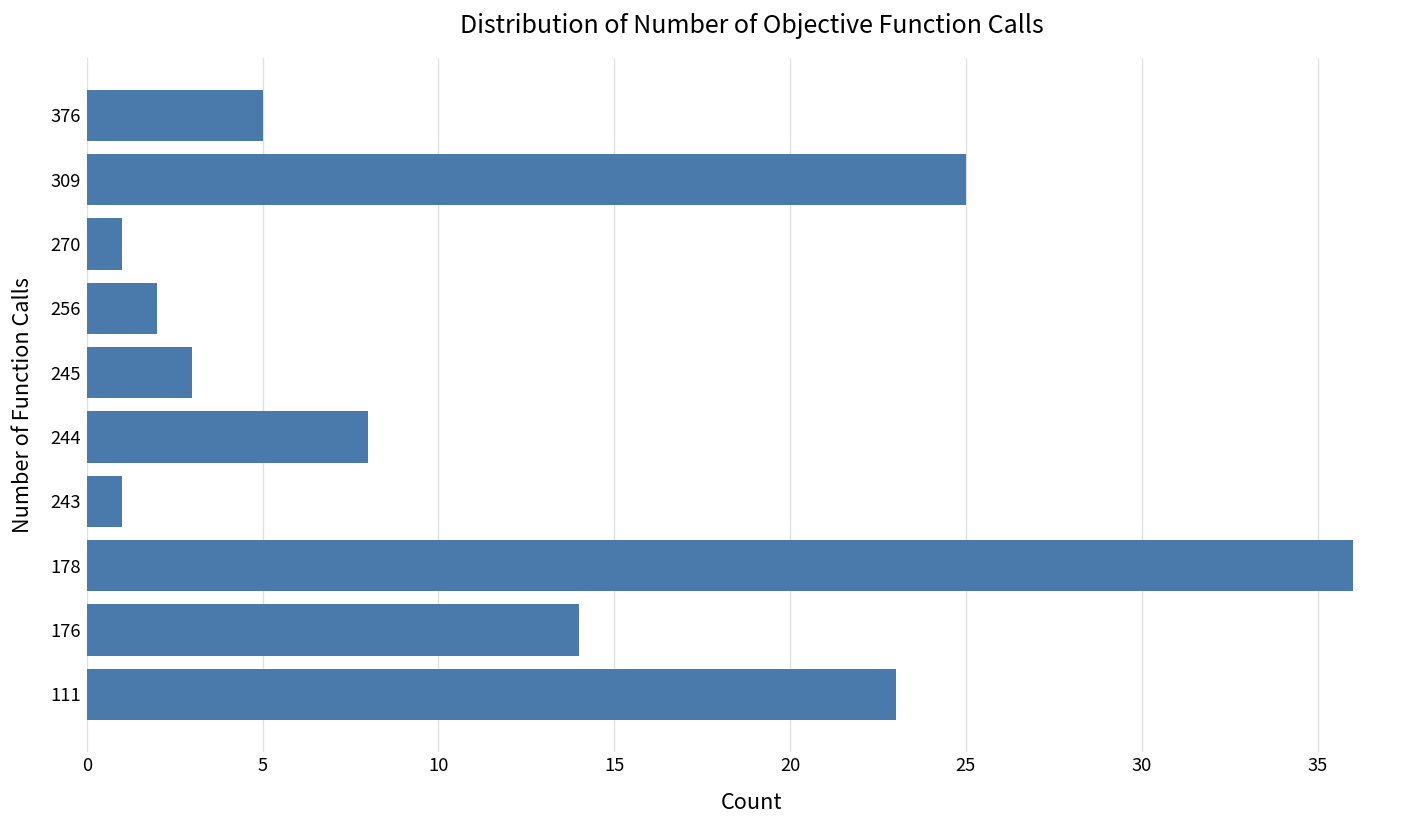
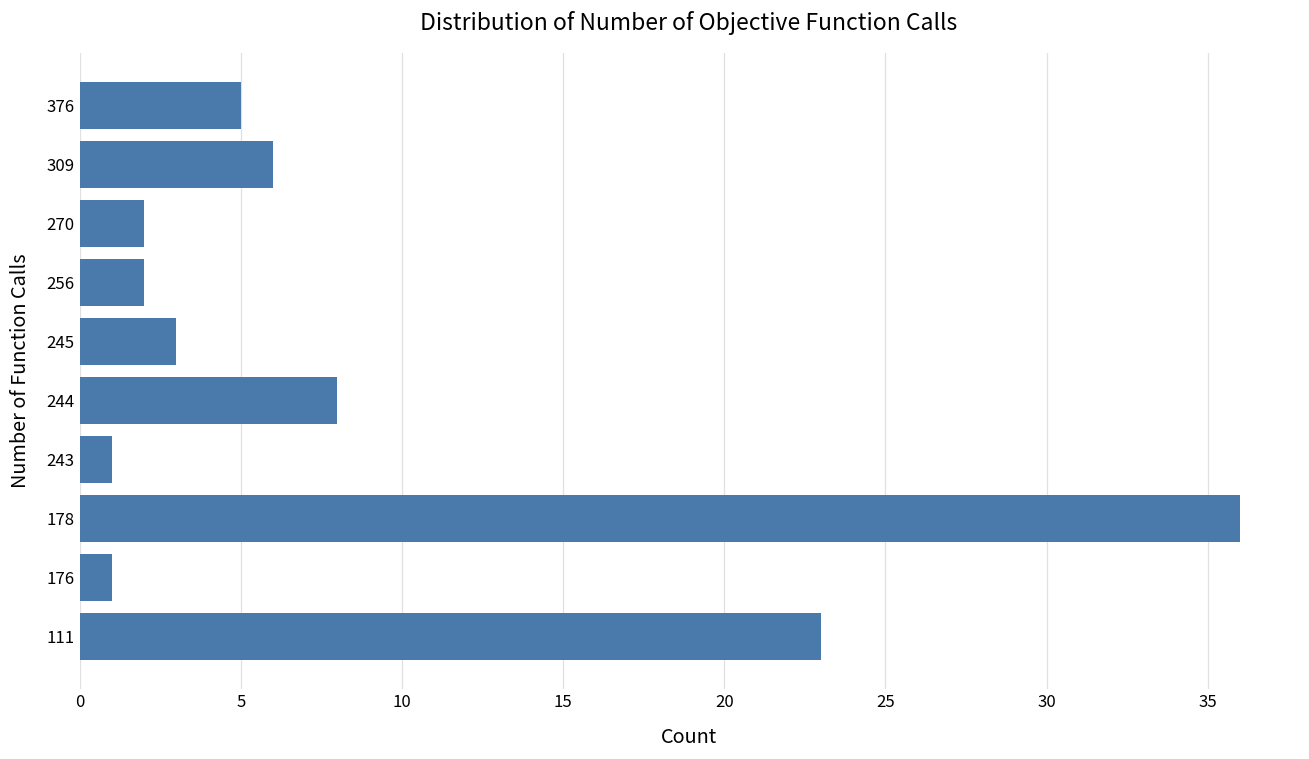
  {
    "376": 5,
-   "309": 25,
-   "270": 1,
+   "309": 6,
+   "270": 2,
    "256": 2,
    "245": 3,
    "244": 8,
    "243": 1,
    "178": 36,
-   "176": 14,
+   "176": 1,
    "111": 23
  }
